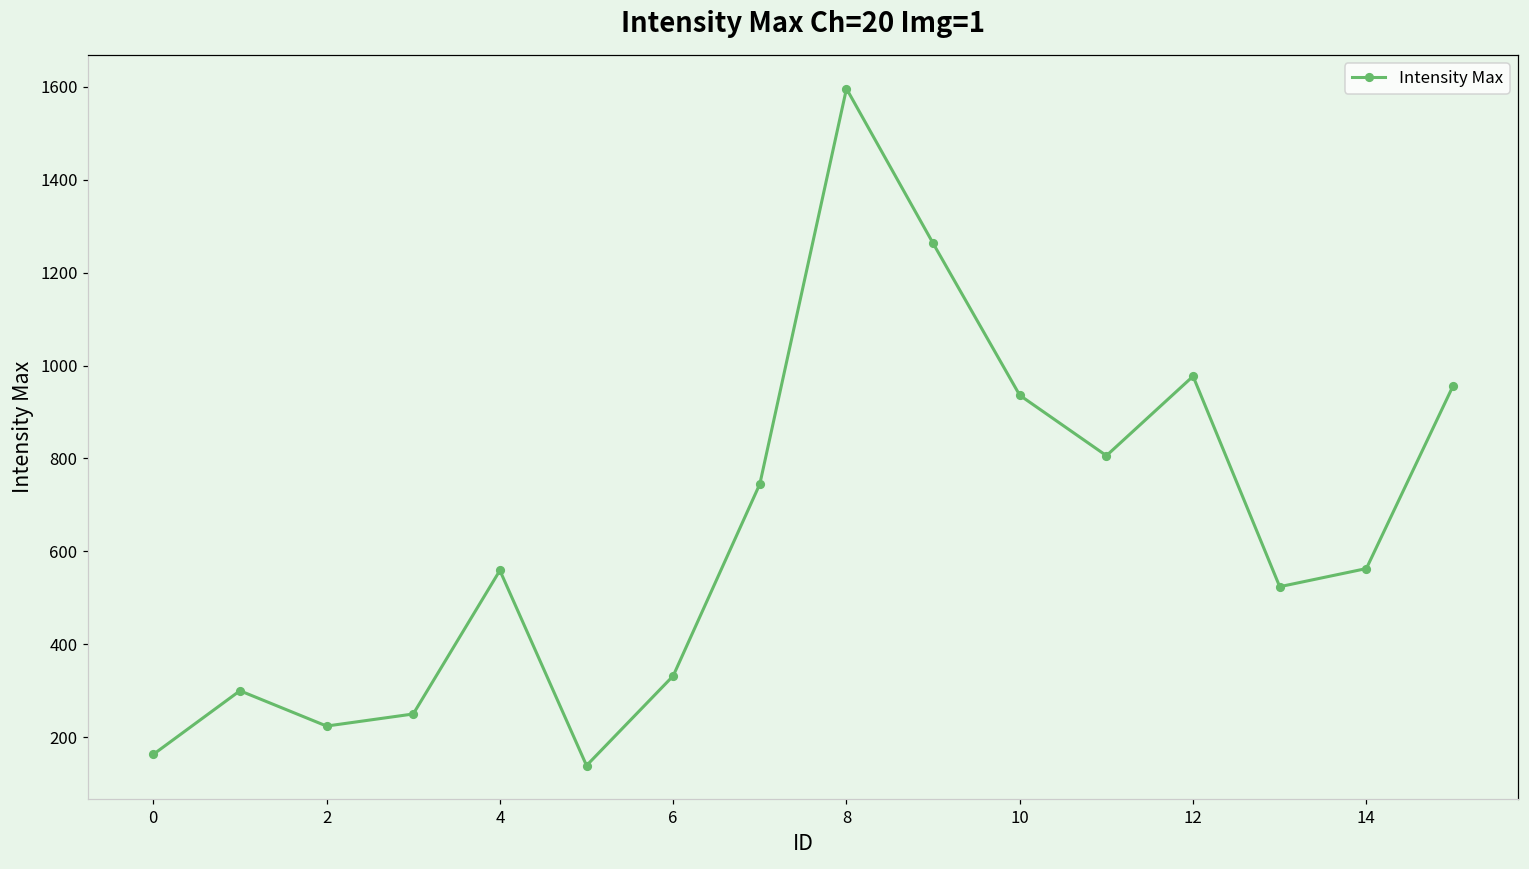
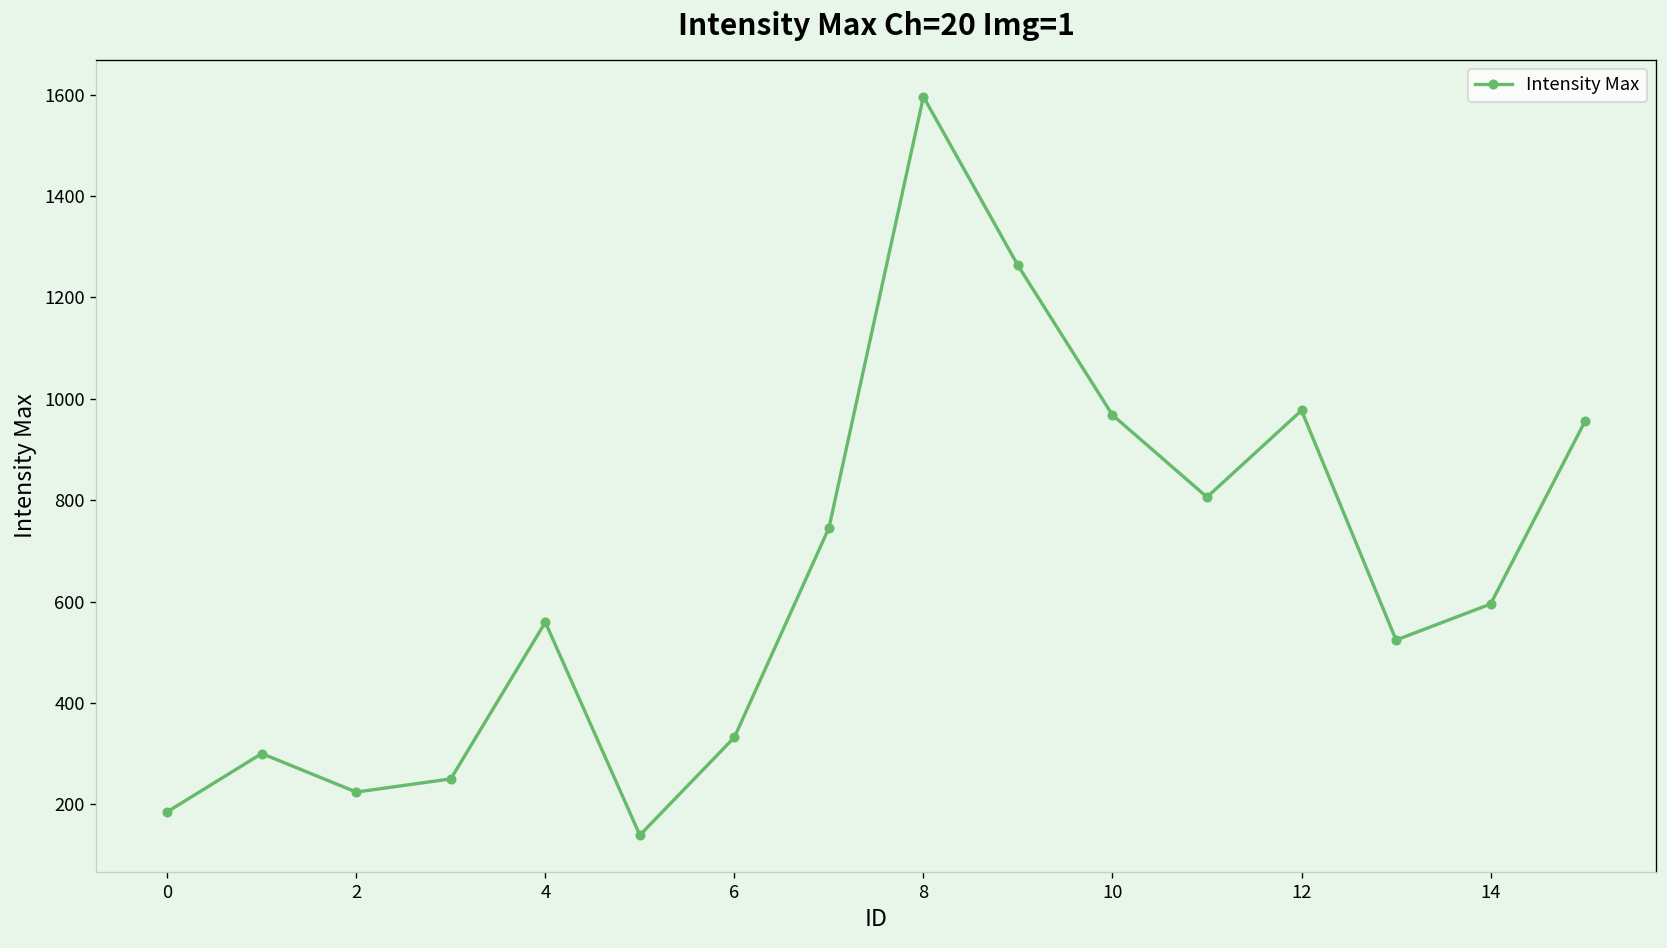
  {
-   "0": 160,
+   "0": 190,
    "2": 220,
    "4": 560,
    "6": 330,
    "8": 1600,
-   "10": 940,
+   "10": 970,
    "12": 980,
-   "14": 560
+   "14": 600
  }
